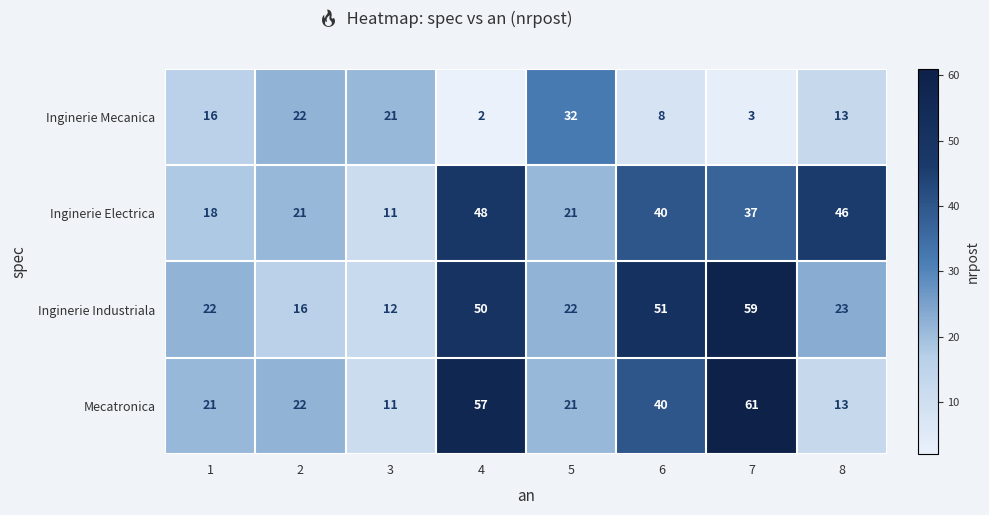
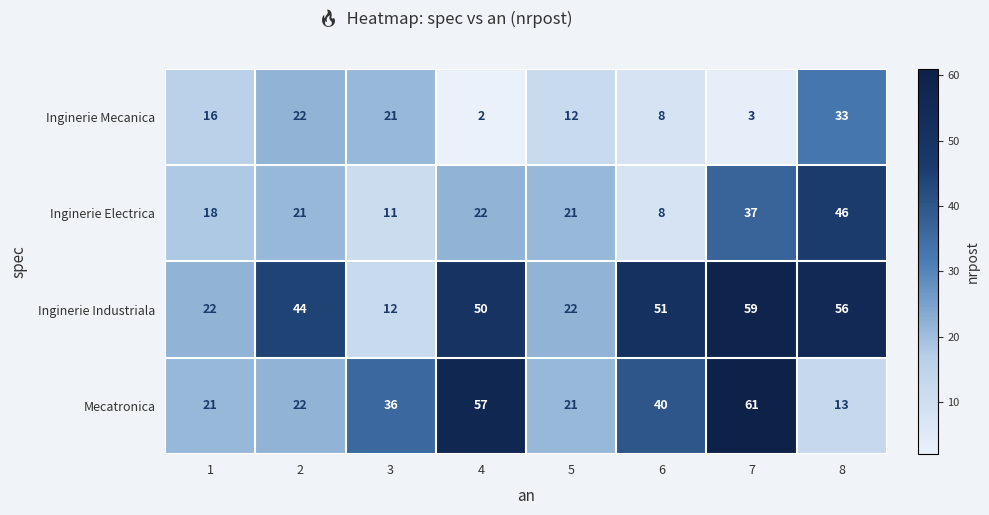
  {
    "Inginerie Mecanica": {
      "1": 16,
      "2": 22,
      "3": 21,
      "4": 2,
-     "5": 32,
+     "5": 12,
      "6": 8,
      "7": 3,
-     "8": 13
+     "8": 33
    },
    "Inginerie Electrica": {
      "1": 18,
      "2": 21,
      "3": 11,
-     "4": 48,
+     "4": 22,
      "5": 21,
-     "6": 40,
+     "6": 8,
      "7": 37,
      "8": 46
    },
    "Inginerie Industriala": {
      "1": 22,
-     "2": 16,
+     "2": 44,
      "3": 12,
      "4": 50,
      "5": 22,
      "6": 51,
      "7": 59,
-     "8": 23
+     "8": 56
    },
    "Mecatronica": {
      "1": 21,
      "2": 22,
-     "3": 11,
+     "3": 36,
      "4": 57,
      "5": 21,
      "6": 40,
      "7": 61,
      "8": 13
    }
  }
